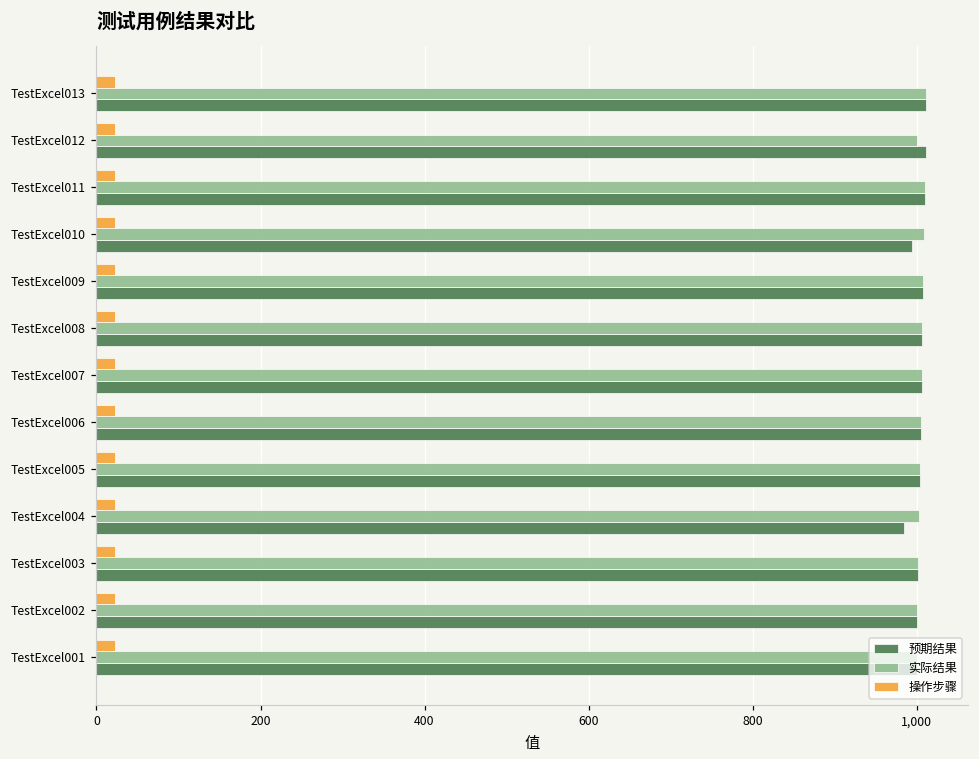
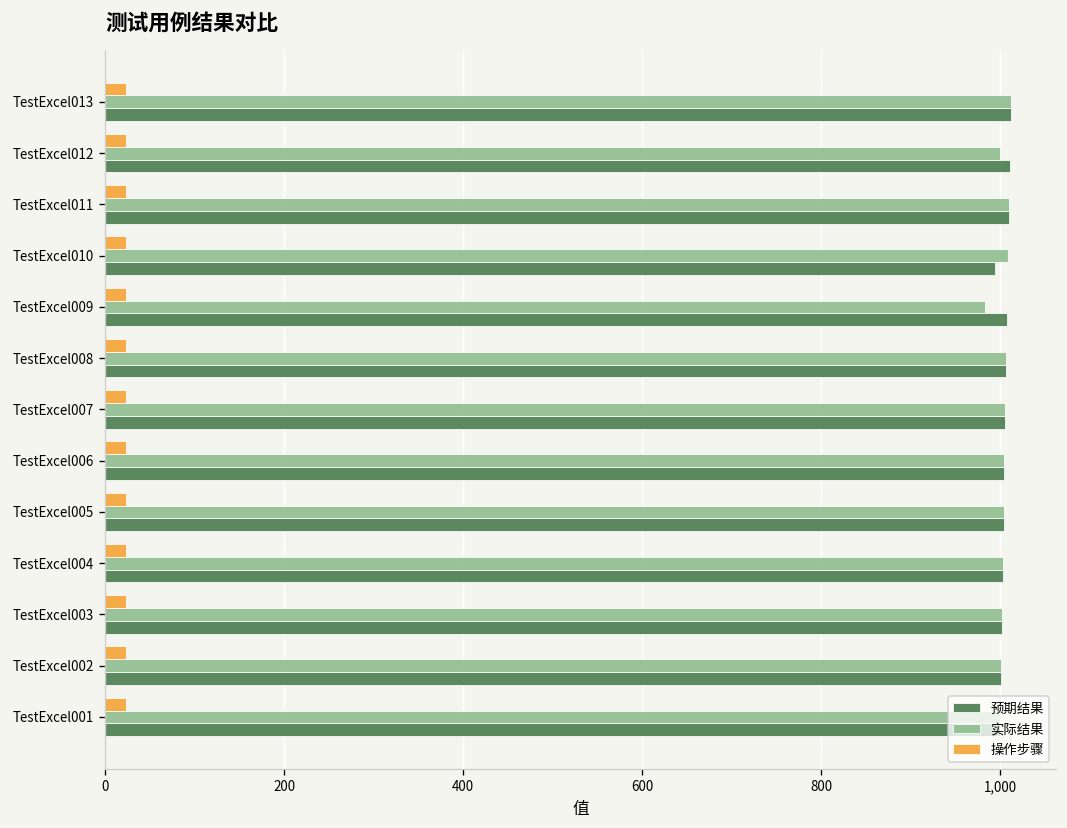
  {
    "预期结果": {
      "TestExcel013": "1,010",
      "TestExcel012": "1,010",
      "TestExcel011": "1,010",
      "TestExcel010": "990",
      "TestExcel009": "1,010",
      "TestExcel008": "1,010",
      "TestExcel007": "1,010",
      "TestExcel006": "1,010",
      "TestExcel005": "1,000",
-     "TestExcel004": "980",
+     "TestExcel004": "1,000",
      "TestExcel003": "1,000",
      "TestExcel002": "1,000"
    },
    "实际结果": {
      "TestExcel013": "1,010",
      "TestExcel012": "1,000",
      "TestExcel011": "1,010",
      "TestExcel010": "1,010",
-     "TestExcel009": "1,010",
+     "TestExcel009": "980",
      "TestExcel008": "1,010",
      "TestExcel007": "1,010",
      "TestExcel006": "1,010",
      "TestExcel005": "1,000",
      "TestExcel004": "1,000",
      "TestExcel003": "1,000",
      "TestExcel002": "1,000"
    },
    "操作步骤": {
      "TestExcel013": "20",
      "TestExcel012": "20",
      "TestExcel011": "20",
      "TestExcel010": "20",
      "TestExcel009": "20",
      "TestExcel008": "20",
      "TestExcel007": "20",
      "TestExcel006": "20",
      "TestExcel005": "20",
      "TestExcel004": "20",
      "TestExcel003": "20",
      "TestExcel002": "20",
      "TestExcel001": "20"
    }
  }
